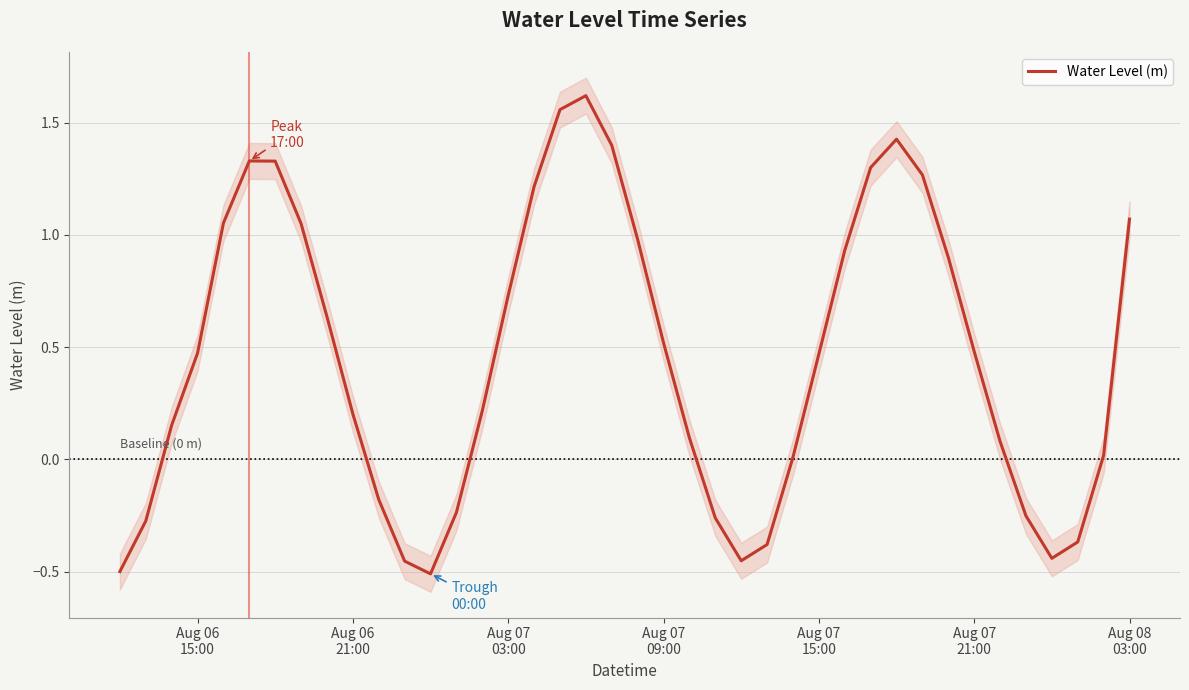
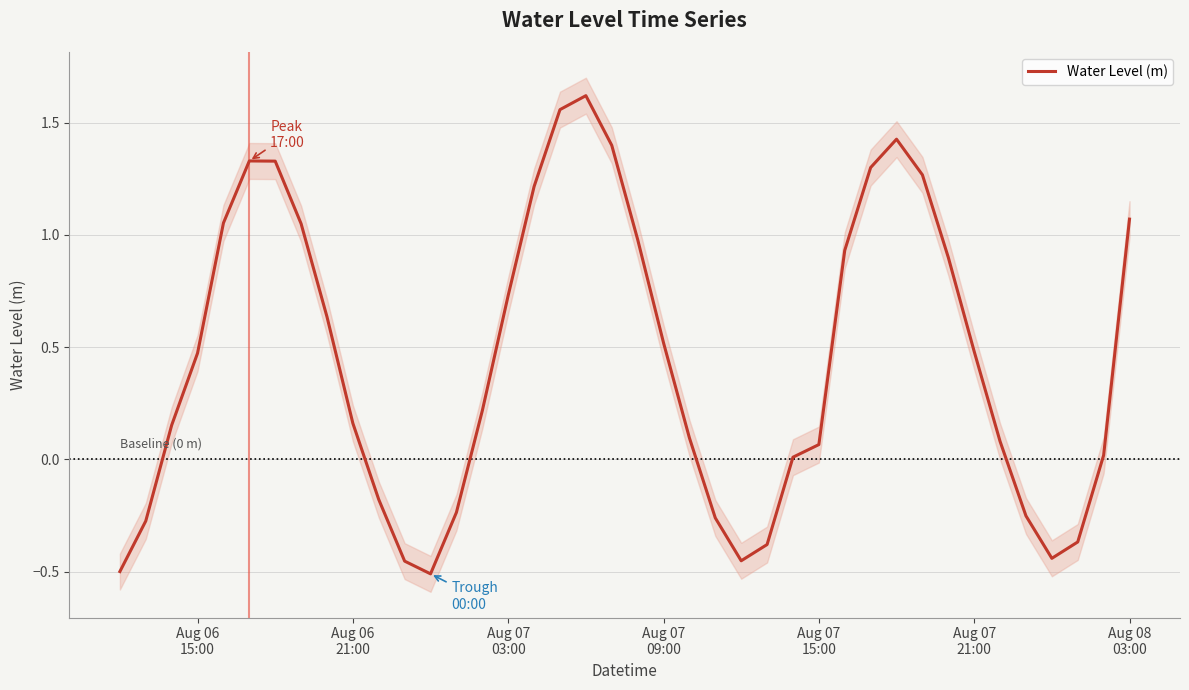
  {
    "Water Level (m)": {
      "Aug 06 15:00": 0.47,
-     "Aug 06 21:00": 0.20,
+     "Aug 06 21:00": 0.16,
      "Aug 07 03:00": 0.73,
      "Aug 07 09:00": 0.52,
-     "Aug 07 15:00": 0.47,
+     "Aug 07 15:00": 0.07,
      "Aug 07 21:00": 0.48,
      "Aug 08 03:00": 1.07
    }
  }
